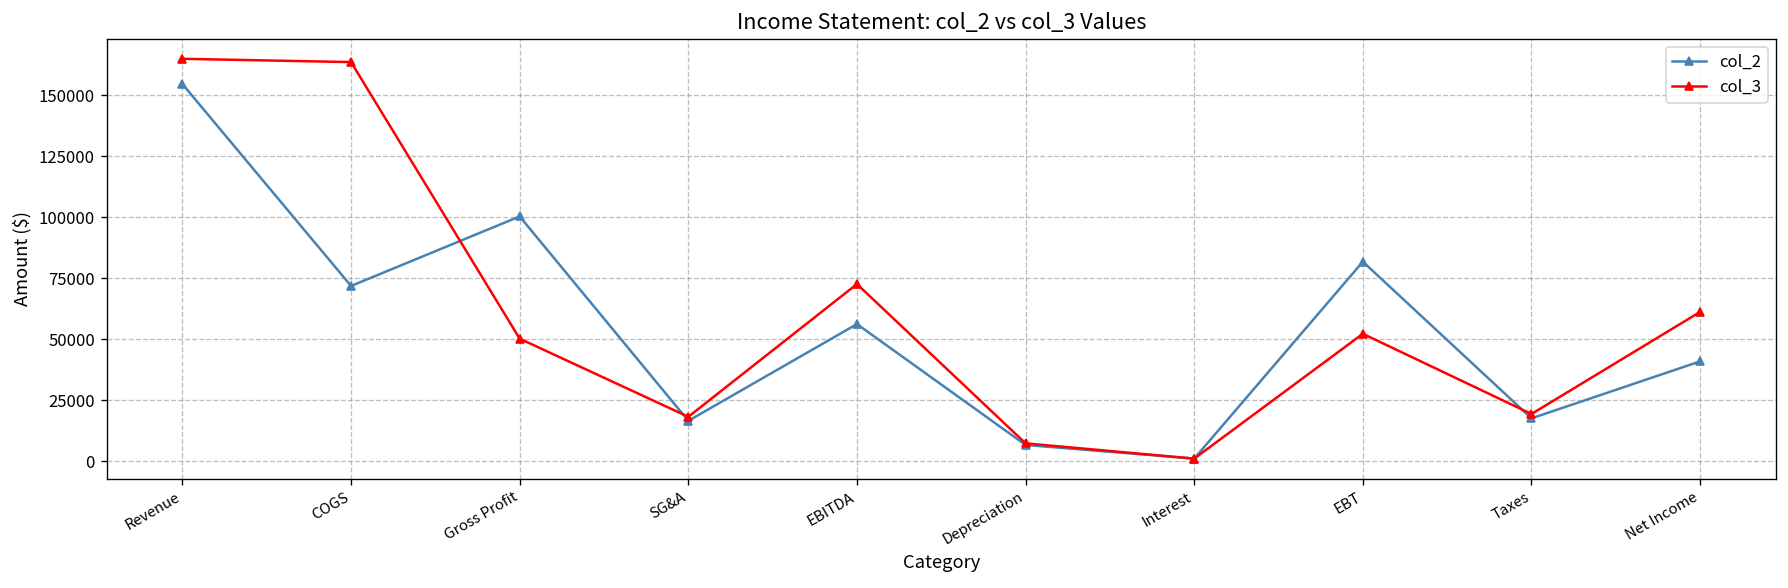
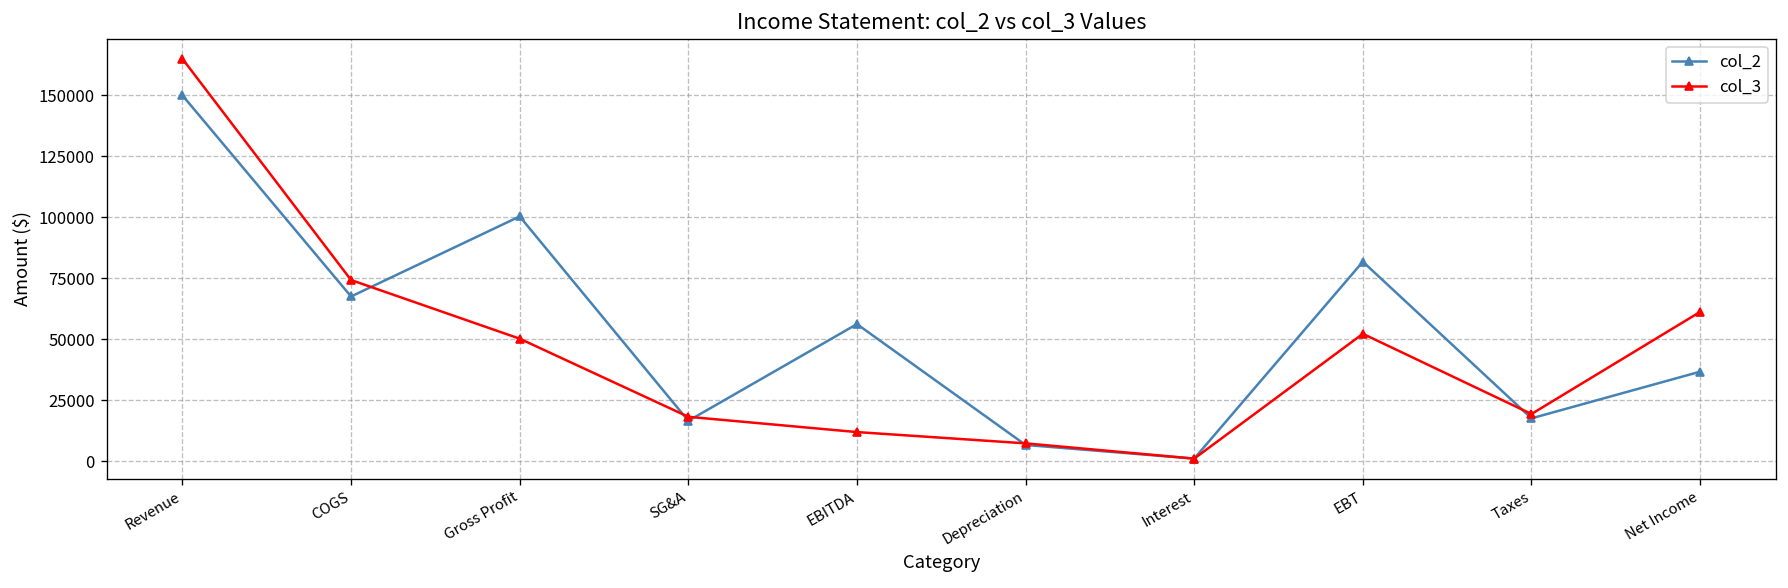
  {
    "col_2": {
-     "Revenue": 155000,
-     "COGS": 72000,
+     "Revenue": 150000,
+     "COGS": 68000,
      "Gross Profit": 100000,
      "SG&A": 17000,
      "EBITDA": 56000,
      "EBT": 82000,
      "Taxes": 18000,
-     "Net Income": 41000
+     "Net Income": 37000
    },
    "col_3": {
      "Revenue": 165000,
-     "COGS": 164000,
+     "COGS": 74000,
      "Gross Profit": 50000,
      "SG&A": 18000,
-     "EBITDA": 73000,
+     "EBITDA": 12000,
      "EBT": 52000,
      "Taxes": 19000,
      "Net Income": 61000
    }
  }
